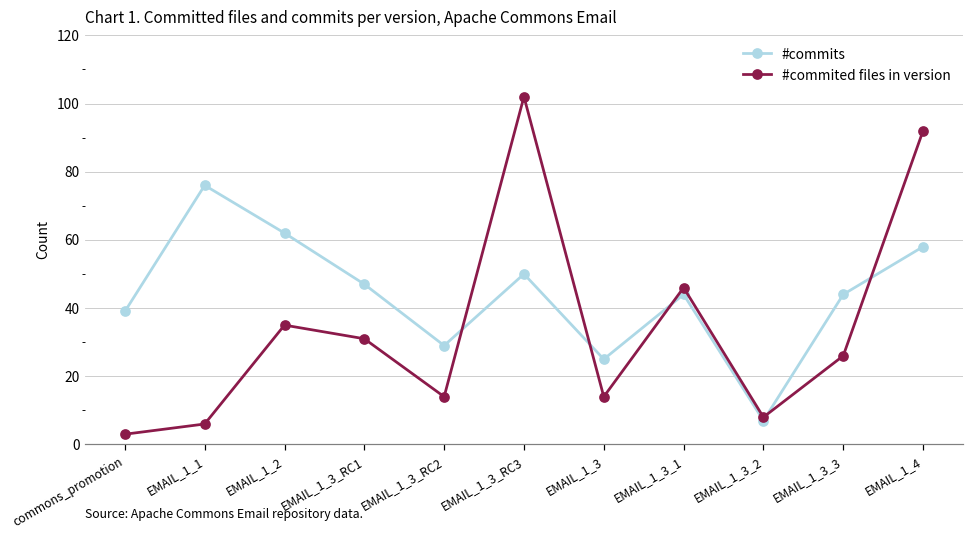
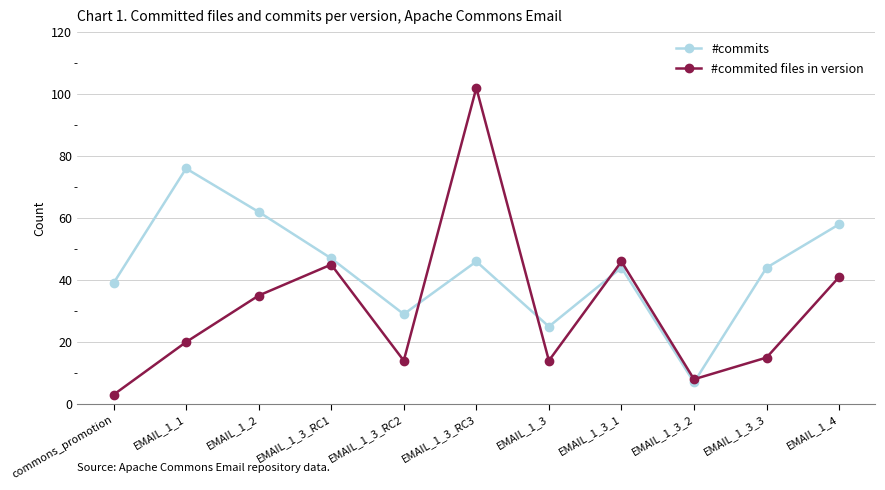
  {
    "#commits": {
      "commons_promotion": 39,
      "EMAIL_1_1": 76,
      "EMAIL_1_2": 62,
      "EMAIL_1_3_RC1": 47,
      "EMAIL_1_3_RC2": 29,
-     "EMAIL_1_3_RC3": 50,
+     "EMAIL_1_3_RC3": 46,
      "EMAIL_1_3": 25,
      "EMAIL_1_3_1": 44,
      "EMAIL_1_3_2": 7,
      "EMAIL_1_3_3": 44,
      "EMAIL_1_4": 58
    },
    "#commited files in version": {
      "commons_promotion": 3,
-     "EMAIL_1_1": 6,
+     "EMAIL_1_1": 20,
      "EMAIL_1_2": 35,
-     "EMAIL_1_3_RC1": 31,
+     "EMAIL_1_3_RC1": 45,
      "EMAIL_1_3_RC2": 14,
      "EMAIL_1_3_RC3": 102,
      "EMAIL_1_3": 14,
      "EMAIL_1_3_1": 46,
      "EMAIL_1_3_2": 8,
-     "EMAIL_1_3_3": 26,
-     "EMAIL_1_4": 92
+     "EMAIL_1_3_3": 15,
+     "EMAIL_1_4": 41
    }
  }
